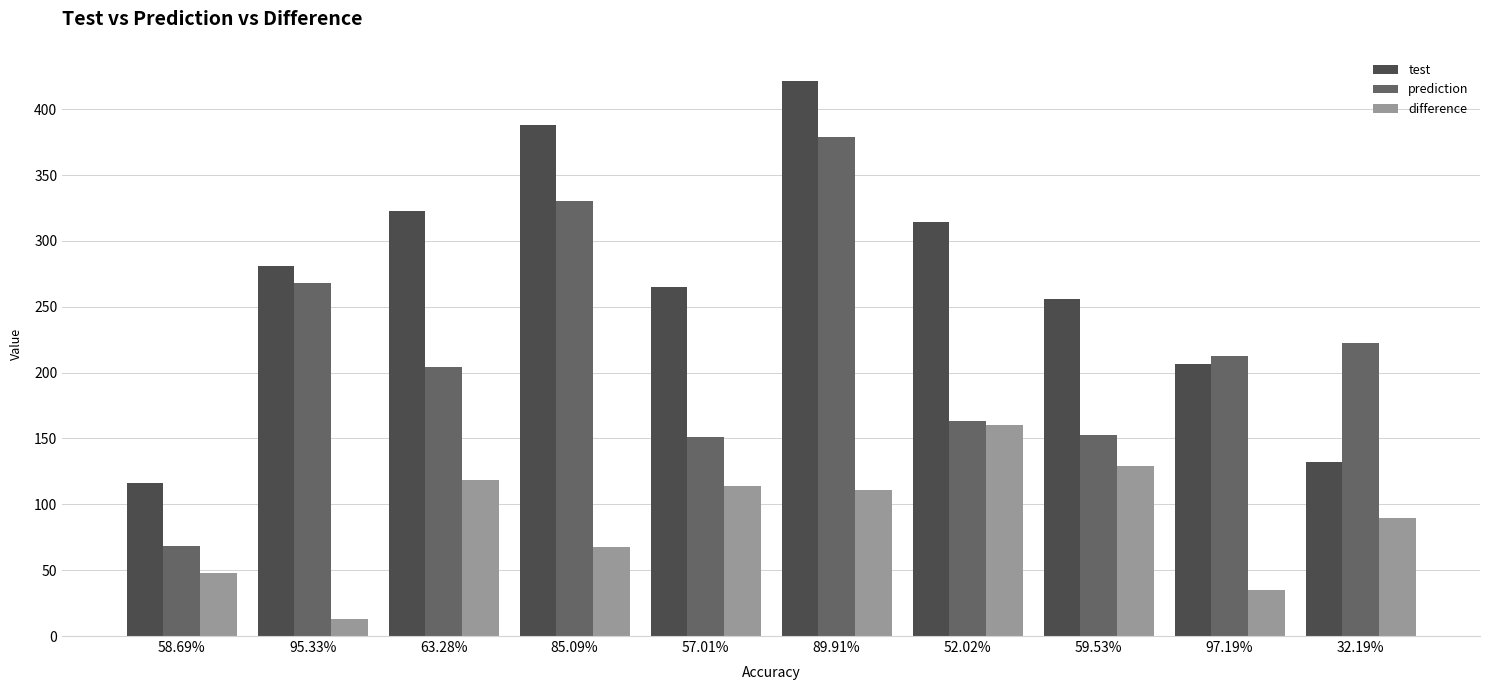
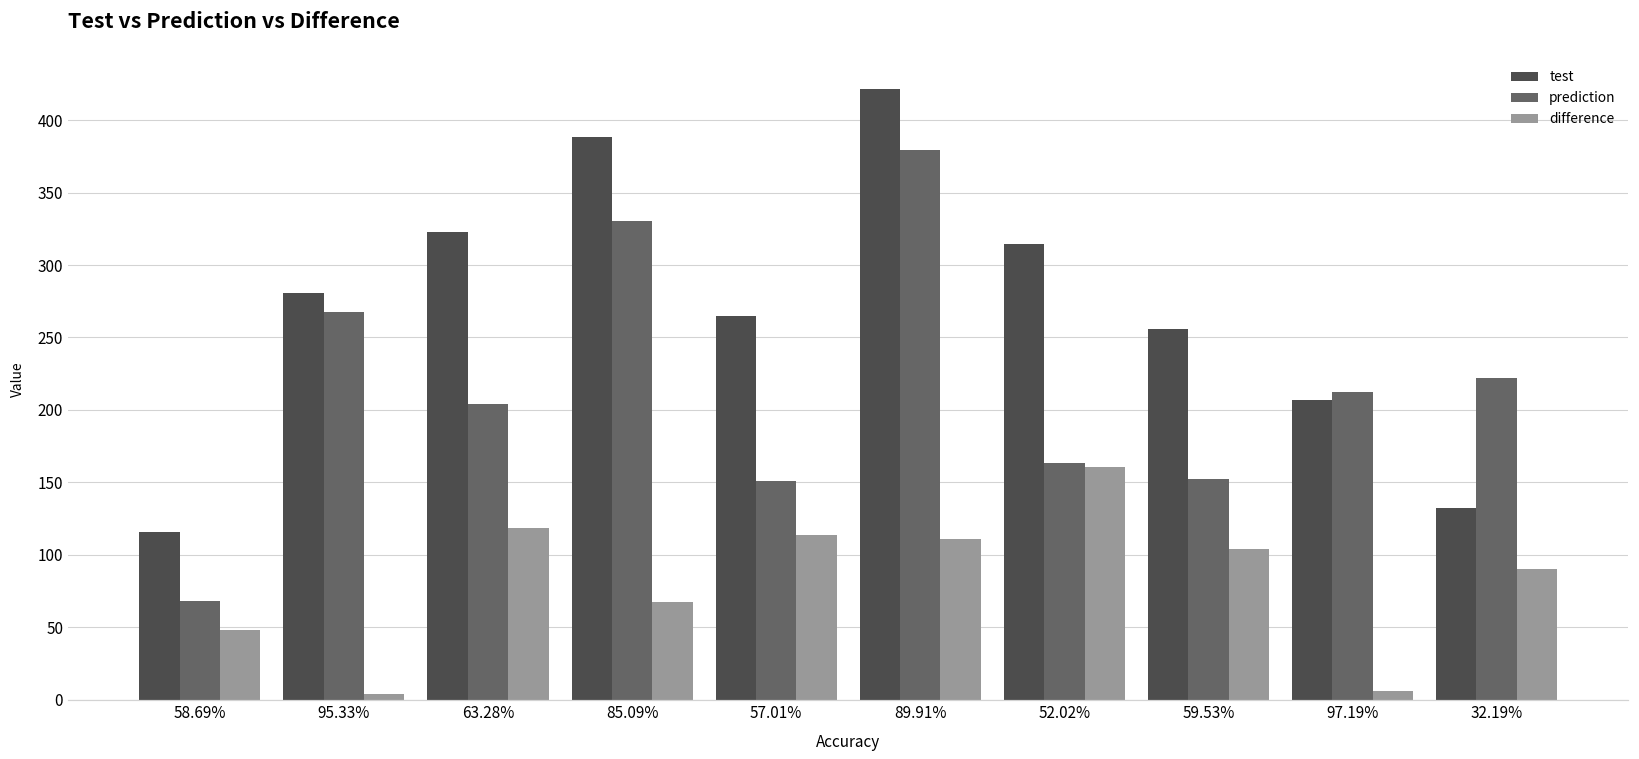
  {
    "difference": {
      "58.69%": 48,
-     "95.33%": 13,
+     "95.33%": 4,
      "63.28%": 118,
      "85.09%": 68,
      "57.01%": 114,
      "89.91%": 111,
      "52.02%": 161,
-     "59.53%": 129,
-     "97.19%": 35,
+     "59.53%": 104,
+     "97.19%": 6,
      "32.19%": 90
    }
  }
